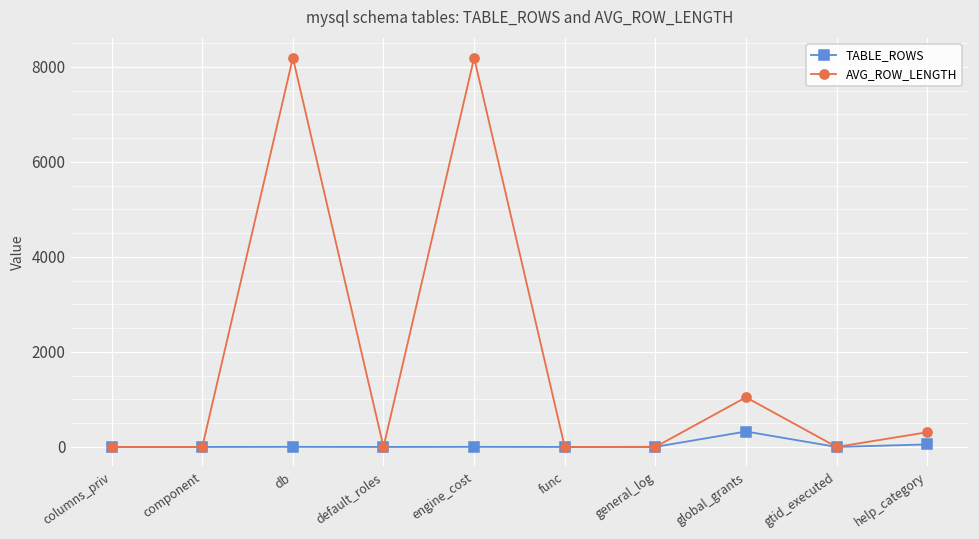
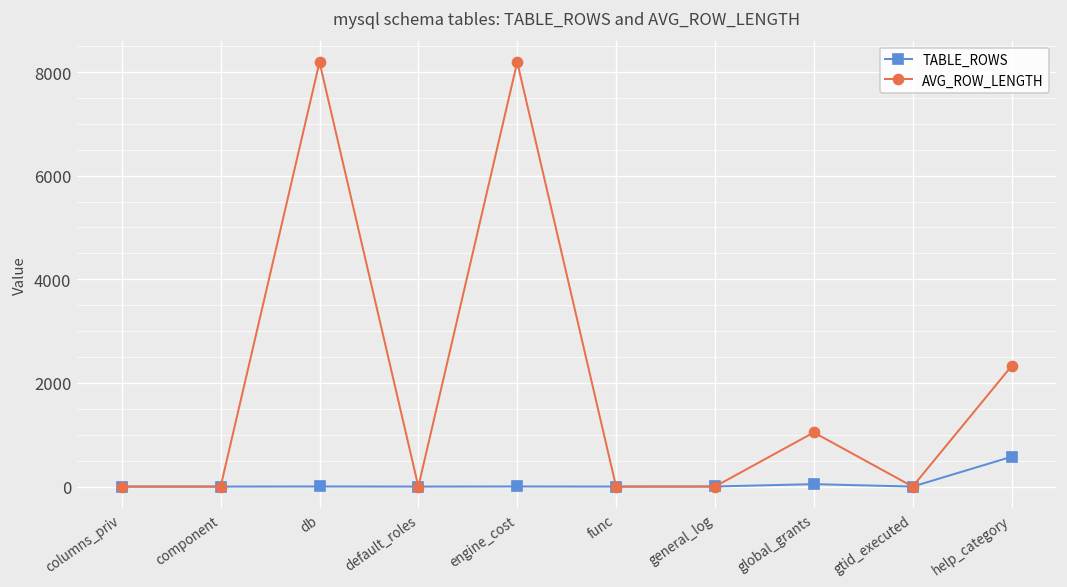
  {
    "TABLE_ROWS": {
      "db": 0,
      "engine_cost": 0,
-     "global_grants": 300,
-     "help_category": 100
+     "global_grants": 0,
+     "help_category": 600
    },
    "AVG_ROW_LENGTH": {
      "db": 8200,
      "engine_cost": 8200,
      "global_grants": 1000,
-     "help_category": 300
+     "help_category": 2300
    }
  }
